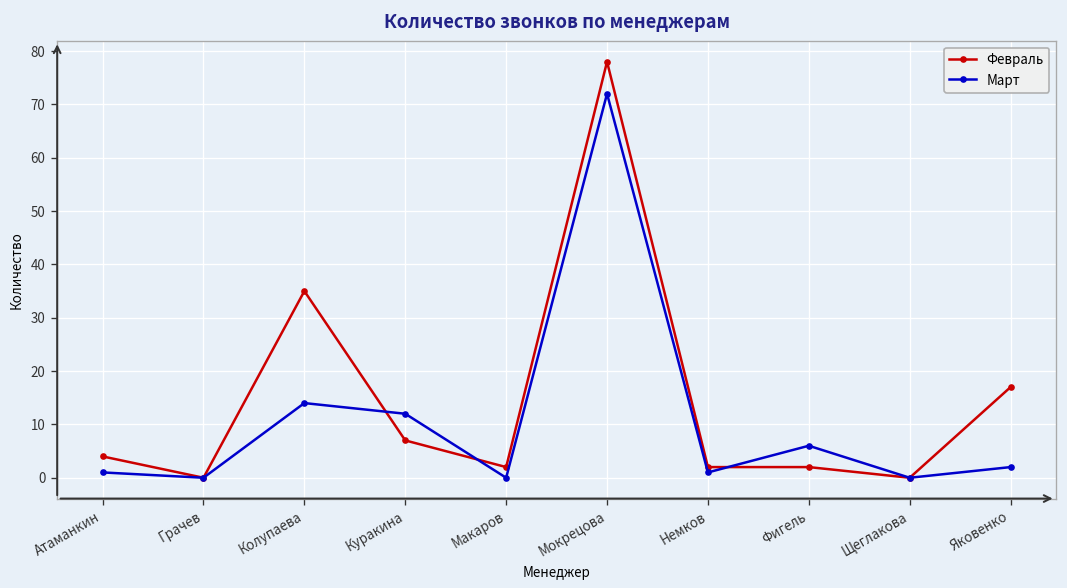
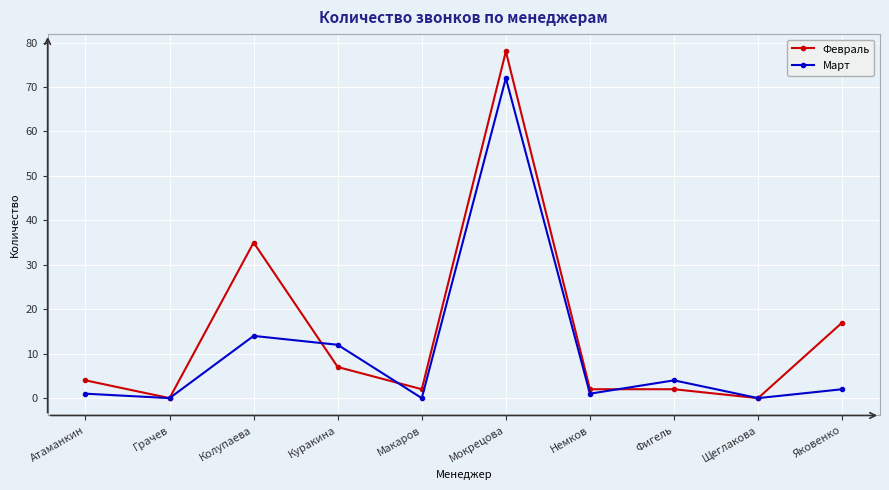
  {
    "Февраль": {
      "Атаманкин": 4,
      "Колупаева": 35,
      "Куракина": 7,
      "Макаров": 2,
      "Мокрецова": 78,
      "Немков": 2,
      "Фигель": 2,
      "Яковенко": 17
    },
    "Март": {
      "Атаманкин": 1,
      "Колупаева": 14,
      "Куракина": 12,
      "Макаров": 0,
      "Мокрецова": 72,
      "Немков": 1,
-     "Фигель": 6,
+     "Фигель": 4,
      "Яковенко": 2
    }
  }
